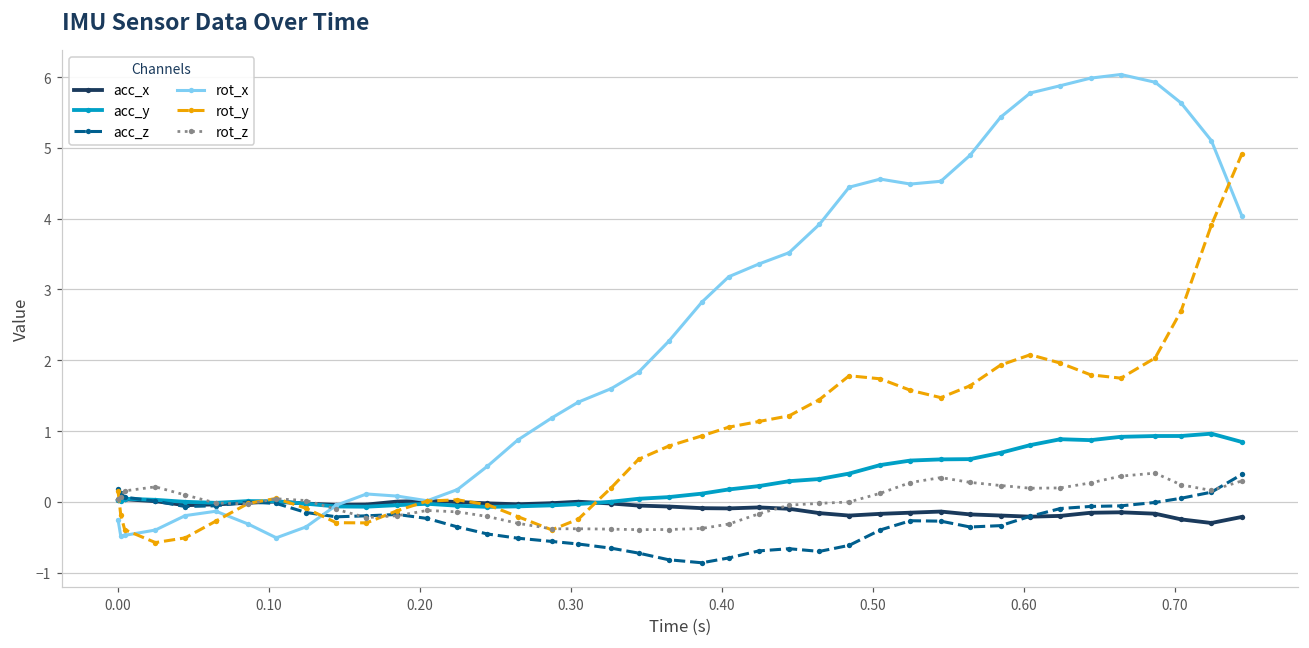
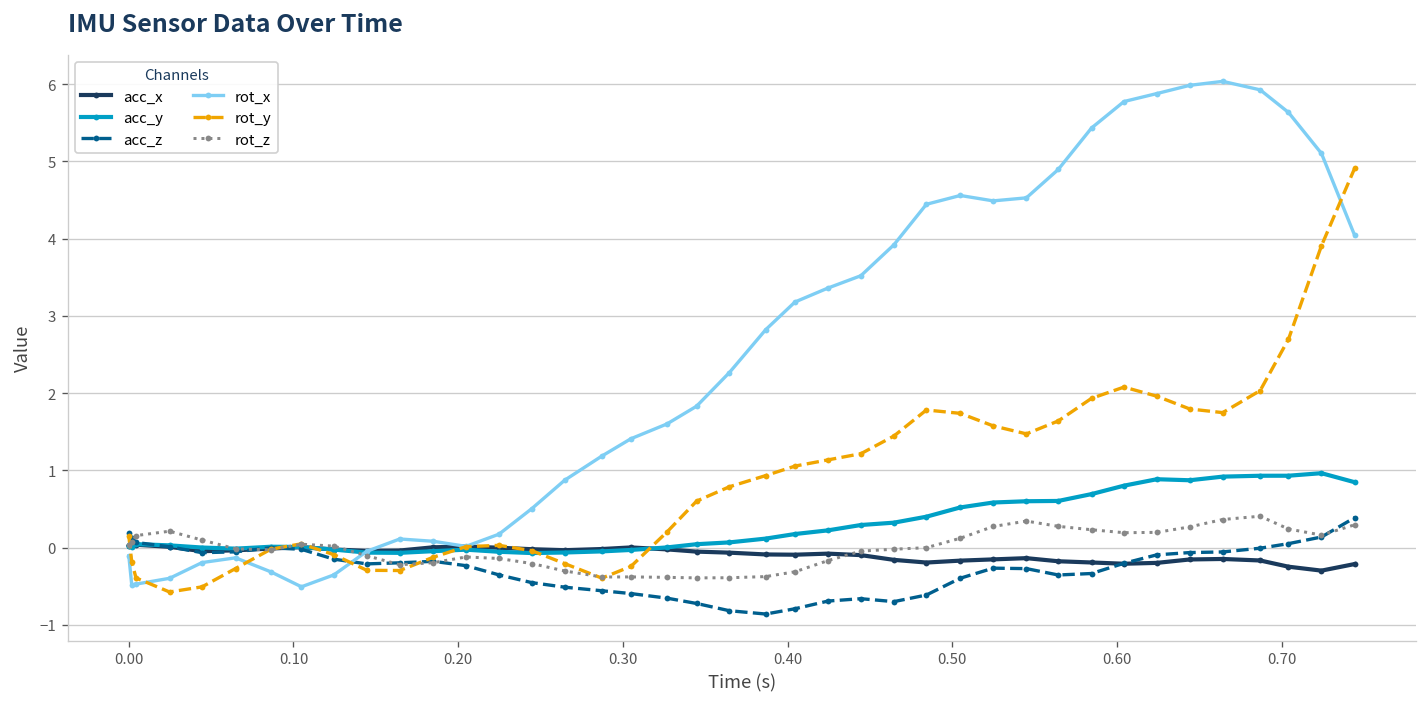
  {
    "rot_x": {
-     "0.00": -0.3
+     "0.00": -0.1
    }
  }
